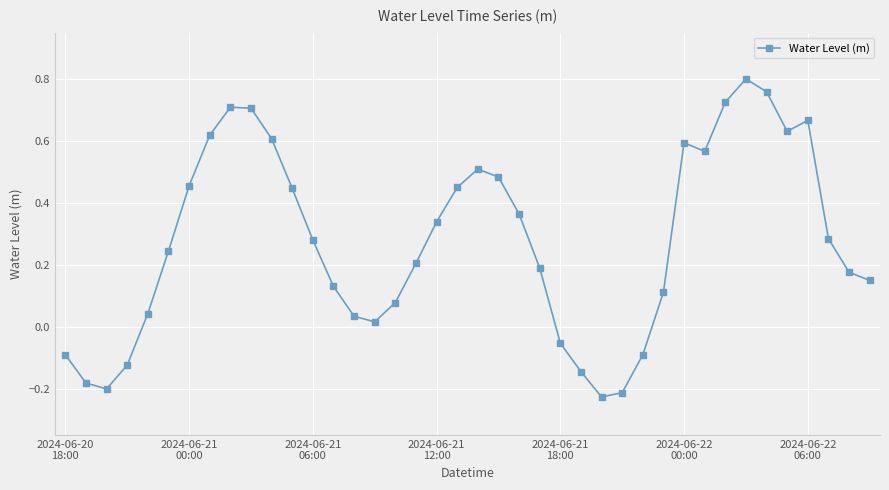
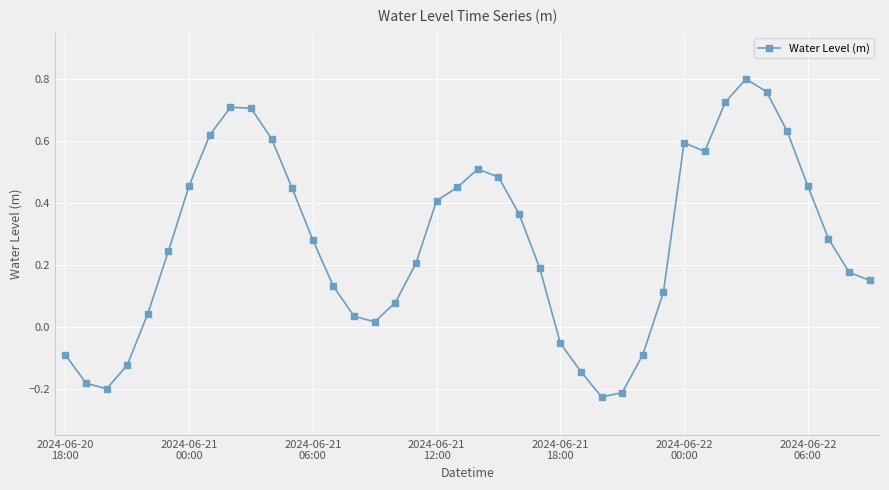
  {
    "2024-06-20 18:00": -0.09,
    "2024-06-21 00:00": 0.45,
    "2024-06-21 06:00": 0.28,
-   "2024-06-21 12:00": 0.34,
+   "2024-06-21 12:00": 0.41,
    "2024-06-21 18:00": -0.05,
    "2024-06-22 00:00": 0.59,
-   "2024-06-22 06:00": 0.67
+   "2024-06-22 06:00": 0.45
  }
